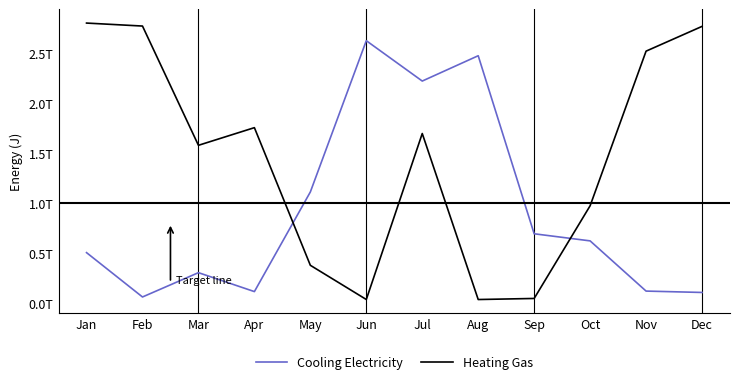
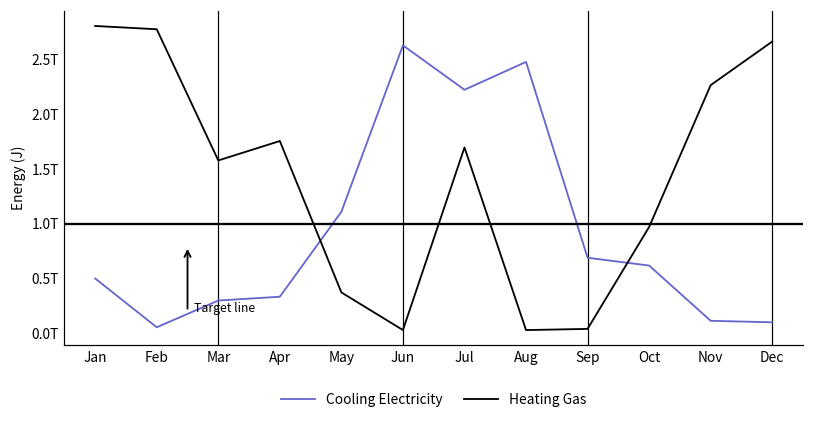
  {
    "Cooling Electricity": {
      "Jan": "0.5T",
      "Feb": "0.1T",
      "Mar": "0.3T",
-     "Apr": "0.1T",
+     "Apr": "0.3T",
      "May": "1.1T",
      "Jun": "2.6T",
      "Jul": "2.2T",
      "Aug": "2.5T",
      "Sep": "0.7T",
      "Oct": "0.6T",
      "Nov": "0.1T",
      "Dec": "0.1T"
    },
    "Heating Gas": {
      "Jan": "2.8T",
      "Feb": "2.8T",
      "Mar": "1.6T",
      "Apr": "1.8T",
      "May": "0.4T",
      "Jun": "0.0T",
      "Jul": "1.7T",
      "Aug": "0.0T",
      "Sep": "0.0T",
      "Oct": "1.0T",
-     "Nov": "2.5T",
-     "Dec": "2.8T"
+     "Nov": "2.3T",
+     "Dec": "2.7T"
    }
  }
